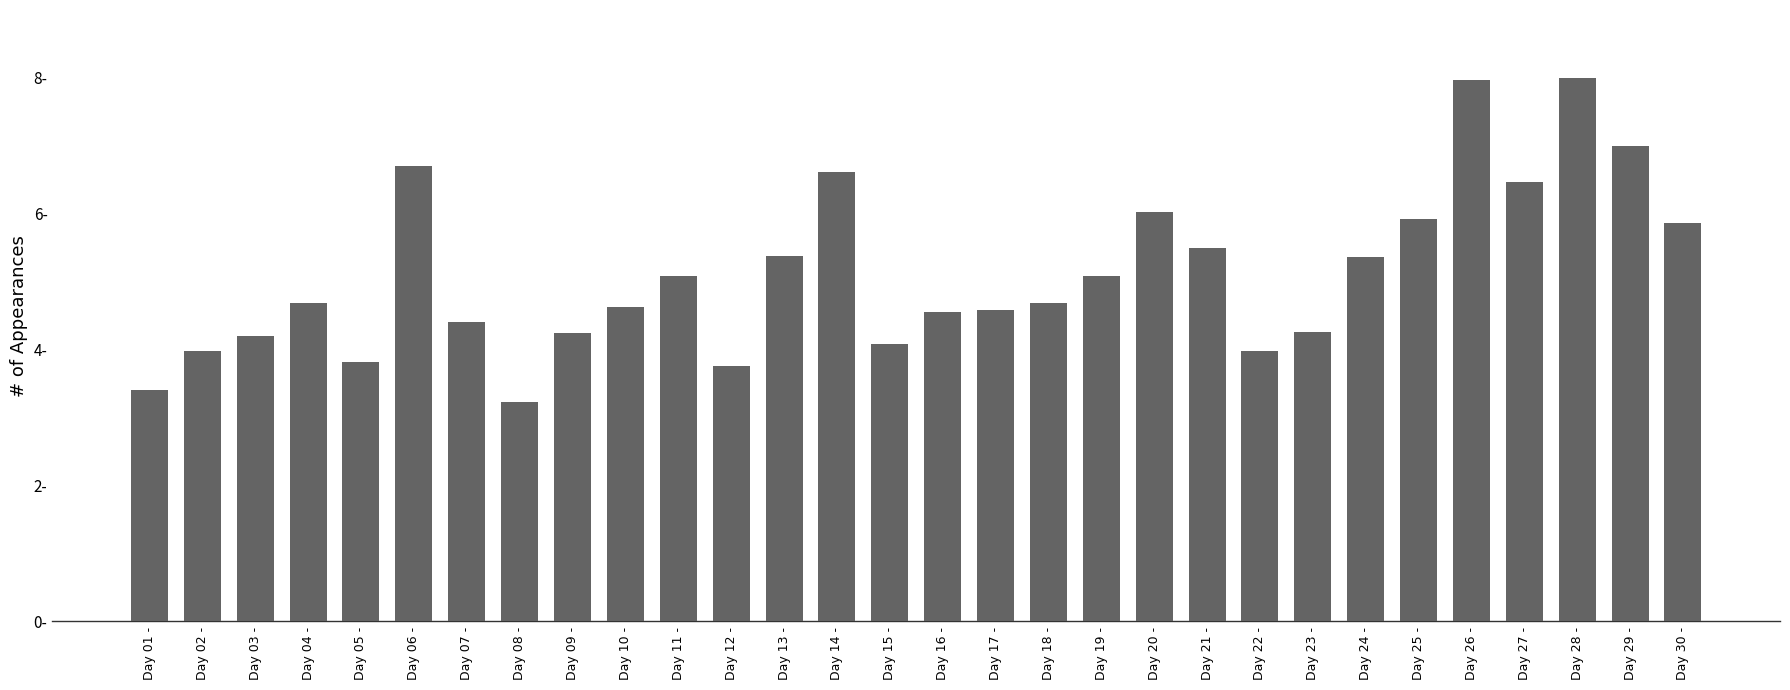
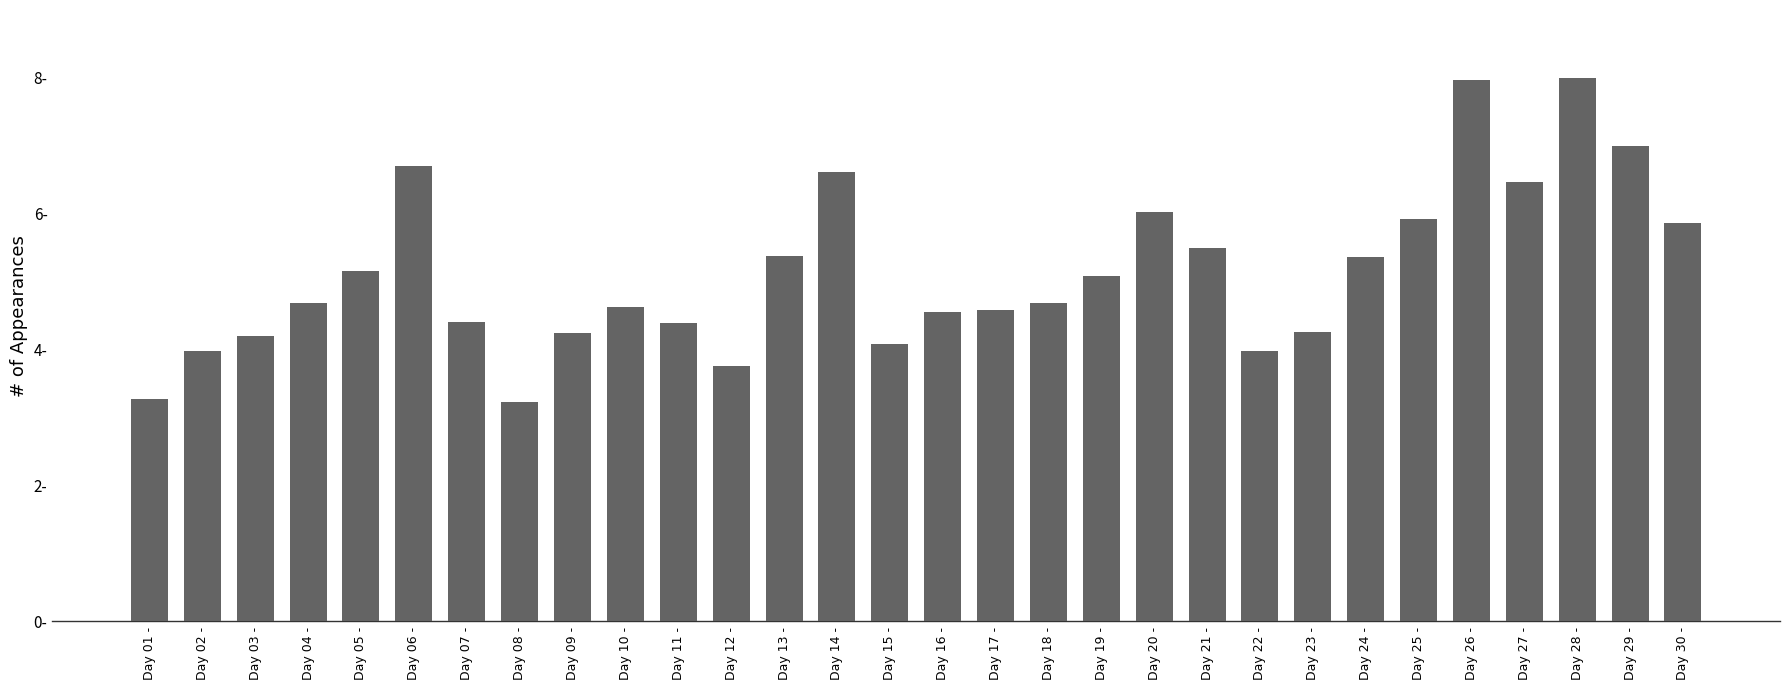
  {
-   "Day 01 -": "3.4-",
+   "Day 01 -": "3.3-",
    "Day 02 -": "4.0-",
    "Day 03 -": "4.2-",
    "Day 04 -": "4.7-",
-   "Day 05 -": "3.8-",
+   "Day 05 -": "5.2-",
    "Day 06 -": "6.7-",
    "Day 07 -": "4.4-",
    "Day 08 -": "3.2-",
    "Day 09 -": "4.2-",
    "Day 10 -": "4.6-",
-   "Day 11 -": "5.1-",
+   "Day 11 -": "4.4-",
    "Day 12 -": "3.8-",
    "Day 13 -": "5.4-",
    "Day 14 -": "6.6-",
    "Day 15 -": "4.1-",
    "Day 16 -": "4.6-",
    "Day 17 -": "4.6-",
    "Day 18 -": "4.7-",
    "Day 19 -": "5.1-",
    "Day 20 -": "6.0-",
    "Day 21 -": "5.5-",
    "Day 22 -": "4.0-",
    "Day 23 -": "4.3-",
    "Day 24 -": "5.4-",
    "Day 25 -": "5.9-",
    "Day 26 -": "8.0-",
    "Day 27 -": "6.5-",
    "Day 28 -": "8.0-",
    "Day 29 -": "7.0-",
    "Day 30 -": "5.9-"
  }
